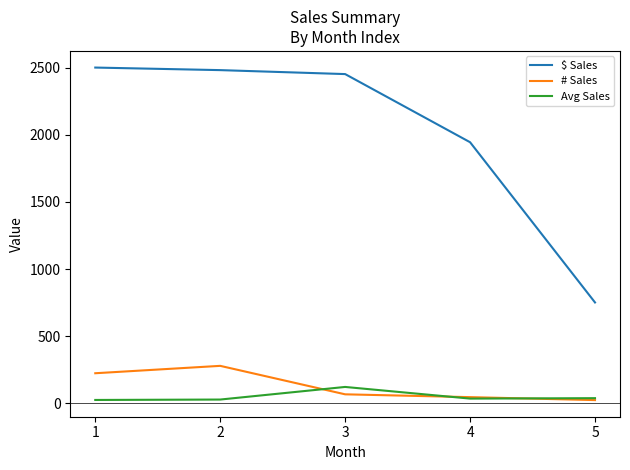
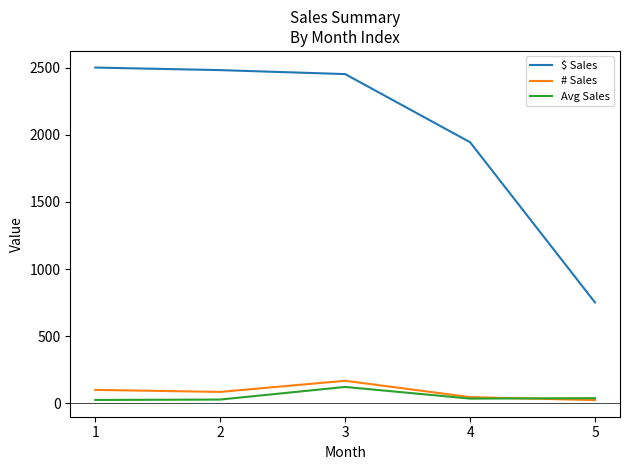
  {
    "$ Sales": {
      "1": 2500,
      "2": 2480,
      "3": 2450,
      "4": 1940,
      "5": 750
    },
    "# Sales": {
-     "1": 220,
-     "2": 280,
-     "3": 70
+     "1": 100,
+     "2": 90,
+     "3": 170
    },
    "Avg Sales": {
      "1": 30,
      "2": 30,
      "3": 120
    }
  }
